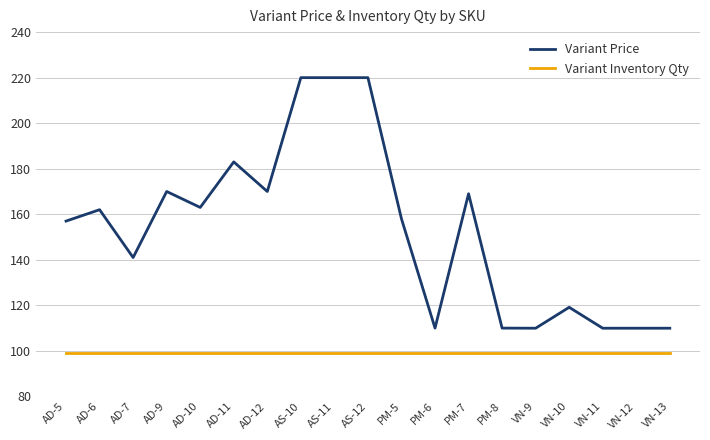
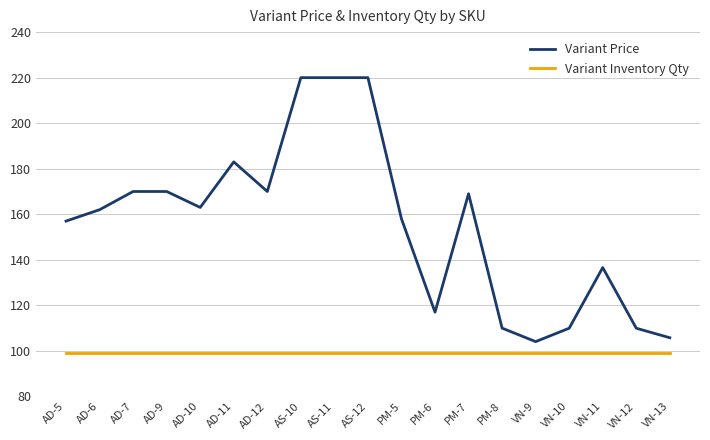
  {
    "Variant Price": {
      "AD-5": 157,
      "AD-6": 162,
-     "AD-7": 141,
+     "AD-7": 170,
      "AD-9": 170,
      "AD-10": 163,
      "AD-11": 183,
      "AD-12": 170,
      "AS-10": 220,
      "AS-11": 220,
      "AS-12": 220,
      "PM-5": 158,
-     "PM-6": 110,
+     "PM-6": 117,
      "PM-7": 169,
      "PM-8": 110,
-     "VN-9": 110,
-     "VN-10": 119,
-     "VN-11": 110,
+     "VN-9": 104,
+     "VN-10": 110,
+     "VN-11": 137,
      "VN-12": 110,
-     "VN-13": 110
+     "VN-13": 106
    },
    "Variant Inventory Qty": {
      "AD-5": 99,
      "AD-6": 99,
      "AD-7": 99,
      "AD-9": 99,
      "AD-10": 99,
      "AD-11": 99,
      "AD-12": 99,
      "AS-10": 99,
      "AS-11": 99,
      "AS-12": 99,
      "PM-5": 99,
      "PM-6": 99,
      "PM-7": 99,
      "PM-8": 99,
      "VN-9": 99,
      "VN-10": 99,
      "VN-11": 99,
      "VN-12": 99,
      "VN-13": 99
    }
  }
